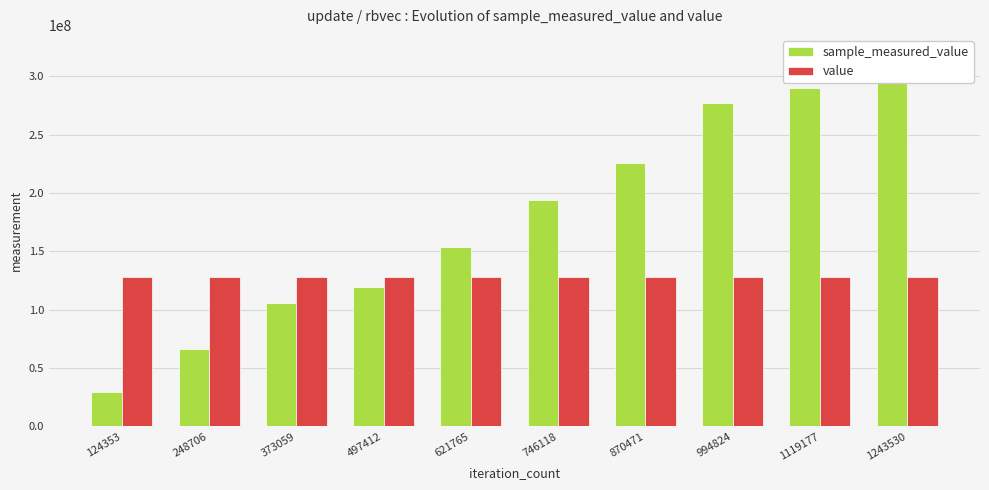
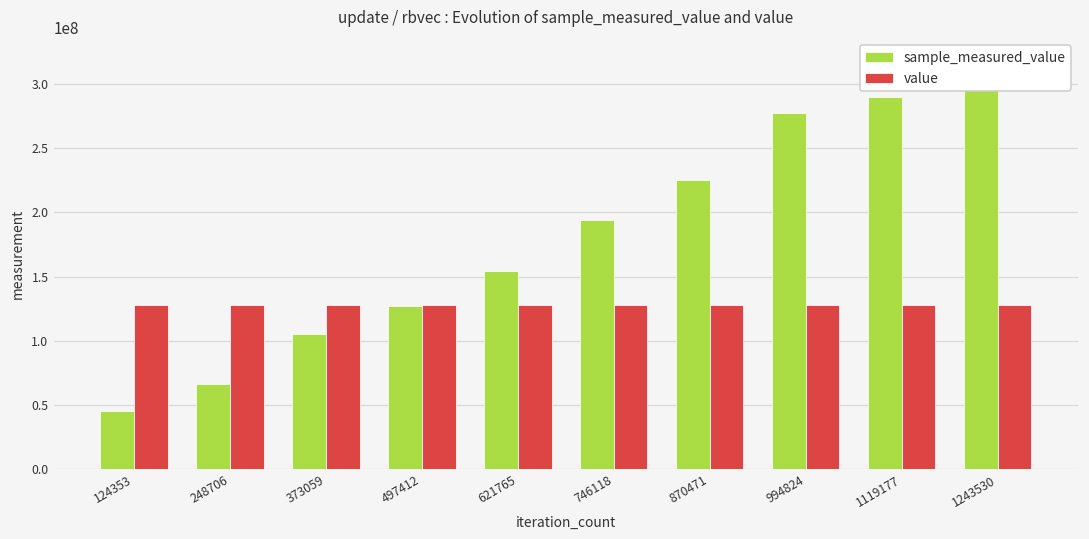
  {
    "sample_measured_value": {
-     "124353": 29000000,
+     "124353": 45000000,
      "248706": 66000000,
      "373059": 105000000,
-     "497412": 119000000,
+     "497412": 127000000,
      "621765": 154000000,
      "746118": 194000000,
      "870471": 225000000,
      "994824": 277000000,
      "1119177": 290000000
    },
    "value": {
      "124353": 128000000,
      "248706": 128000000,
      "373059": 128000000,
      "497412": 128000000,
      "621765": 128000000,
      "746118": 128000000,
      "870471": 128000000,
      "994824": 128000000,
      "1119177": 128000000,
      "1243530": 128000000
    }
  }
